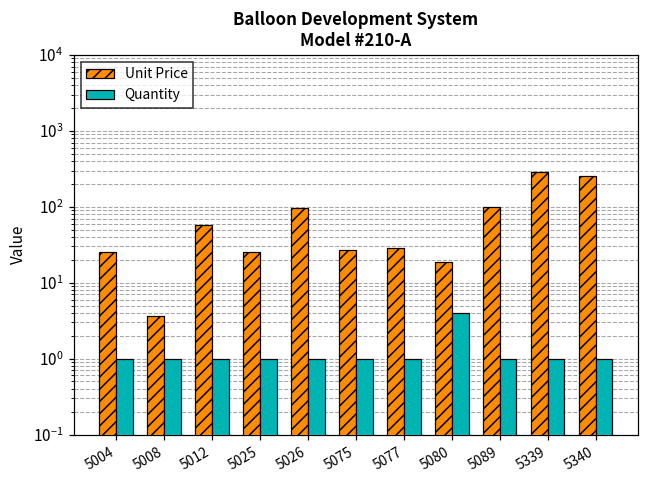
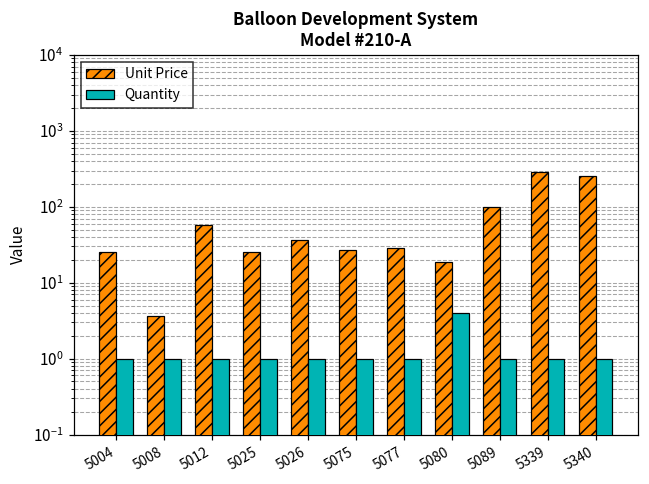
  {
    "Unit Price": {
      "5004": 25,
      "5008": 4,
      "5012": 60,
      "5025": 26,
-     "5026": 90,
+     "5026": 40,
      "5075": 27,
      "5077": 28,
      "5080": 19,
      "5089": 100,
      "5339": 290,
      "5340": 250
    },
    "Quantity": {
      "5004": 1,
      "5008": 1,
      "5012": 1,
      "5025": 1,
      "5026": 1,
      "5075": 1,
      "5077": 1,
      "5080": 4,
      "5089": 1,
      "5339": 1,
      "5340": 1
    }
  }
